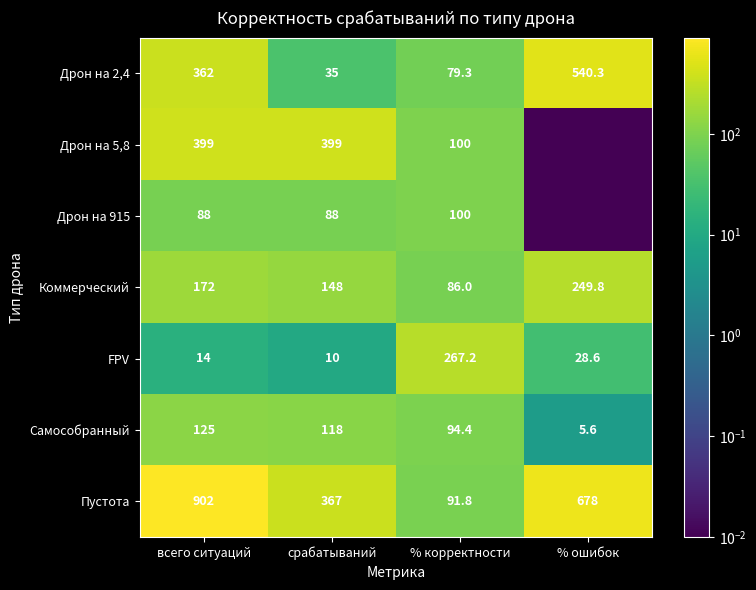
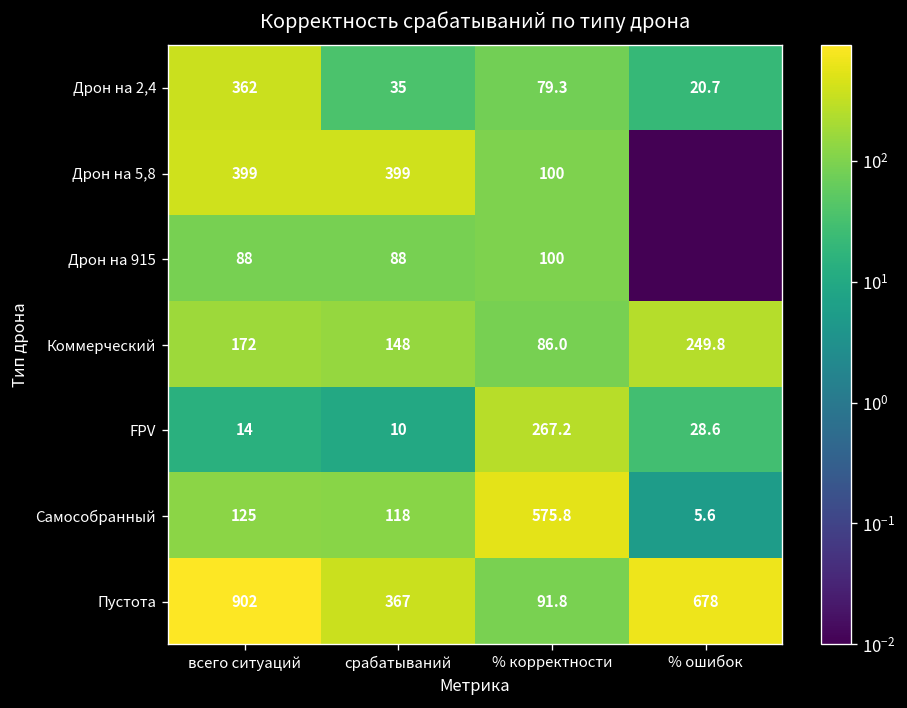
  {
    "Дрон на 2,4": {
      "всего ситуаций": 362,
      "срабатываний": 35,
      "% корректности": 79.3,
-     "% ошибок": 540.3
+     "% ошибок": 20.7
    },
    "Дрон на 5,8": {
      "всего ситуаций": 399,
      "срабатываний": 399,
      "% корректности": 100
    },
    "Дрон на 915": {
      "всего ситуаций": 88,
      "срабатываний": 88,
      "% корректности": 100
    },
    "Коммерческий": {
      "всего ситуаций": 172,
      "срабатываний": 148,
      "% корректности": 86.0,
      "% ошибок": 249.8
    },
    "FPV": {
      "всего ситуаций": 14,
      "срабатываний": 10,
      "% корректности": 267.2,
      "% ошибок": 28.6
    },
    "Самособранный": {
      "всего ситуаций": 125,
      "срабатываний": 118,
-     "% корректности": 94.4,
+     "% корректности": 575.8,
      "% ошибок": 5.6
    },
    "Пустота": {
      "всего ситуаций": 902,
      "срабатываний": 367,
      "% корректности": 91.8,
      "% ошибок": 678
    }
  }
